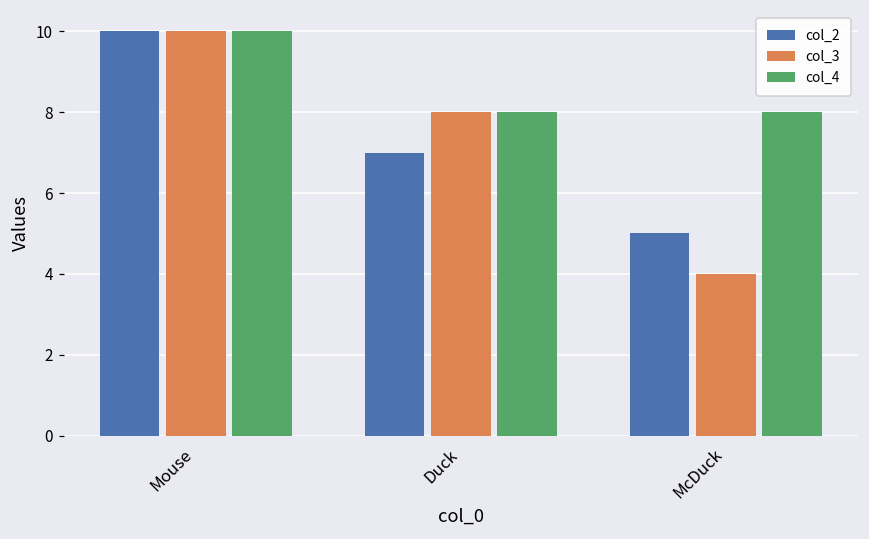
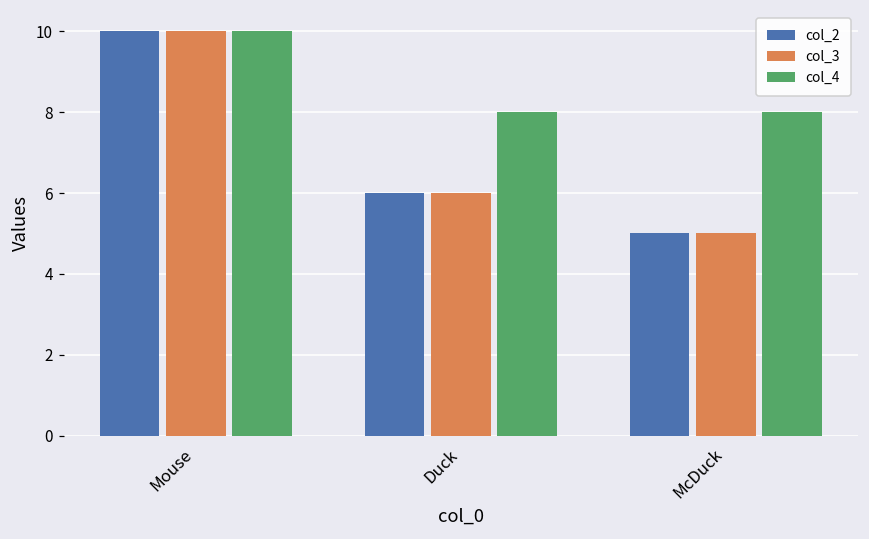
  {
    "col_2": {
      "Mouse": 10,
-     "Duck": 7,
+     "Duck": 6,
      "McDuck": 5
    },
    "col_3": {
      "Mouse": 10,
-     "Duck": 8,
-     "McDuck": 4
+     "Duck": 6,
+     "McDuck": 5
    },
    "col_4": {
      "Mouse": 10,
      "Duck": 8,
      "McDuck": 8
    }
  }
